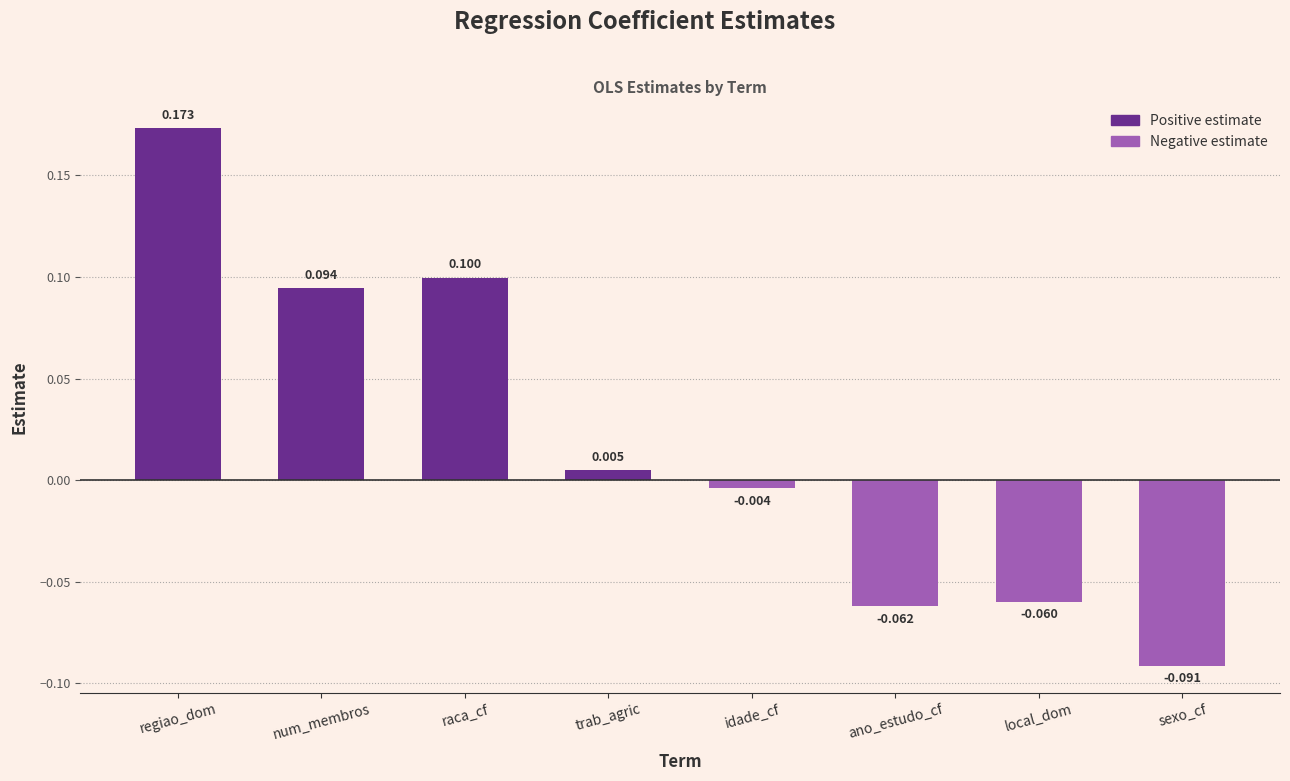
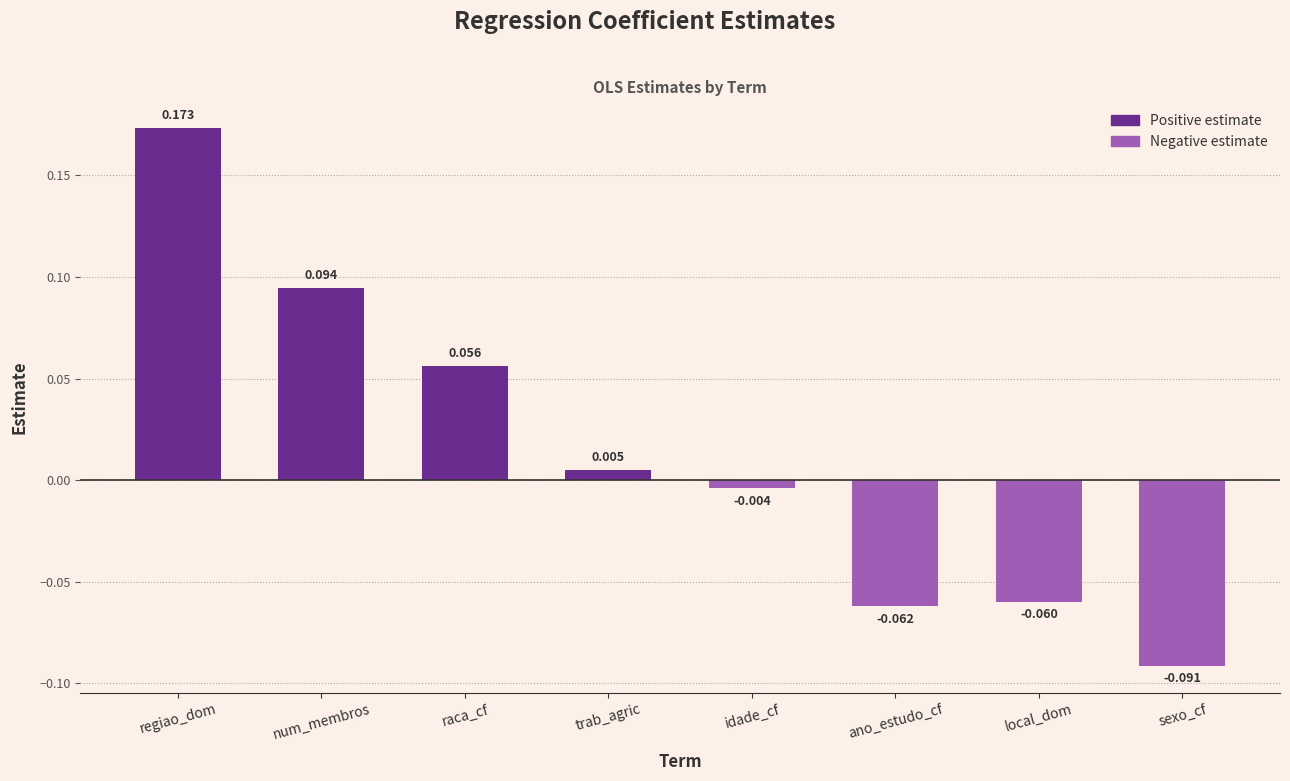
  {
    "regiao_dom": 0.173,
    "num_membros": 0.094,
-   "raca_cf": 0.100,
+   "raca_cf": 0.056,
    "trab_agric": 0.005,
    "idade_cf": -0.004,
    "ano_estudo_cf": -0.062,
    "local_dom": -0.060,
    "sexo_cf": -0.091
  }
